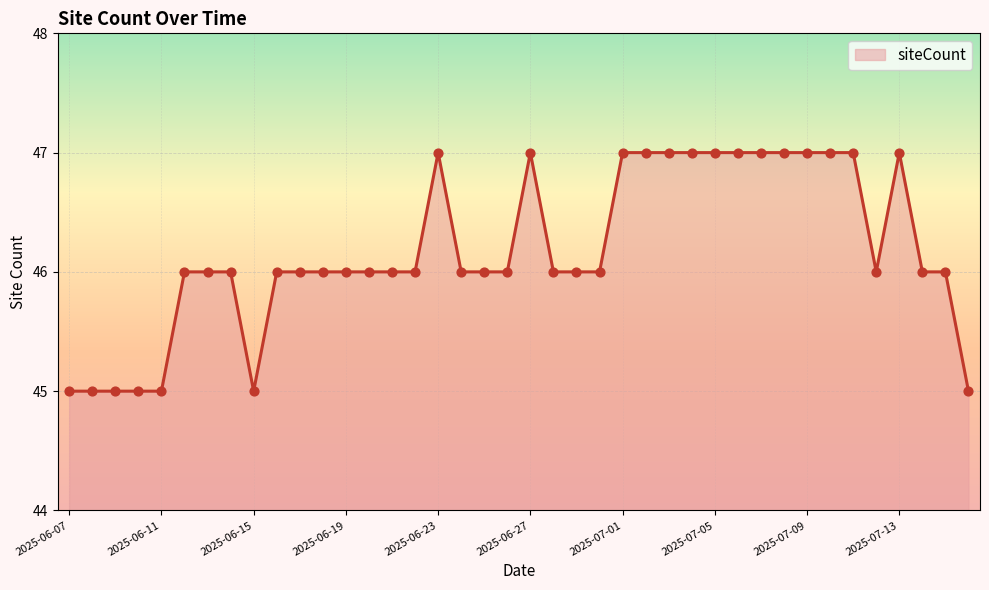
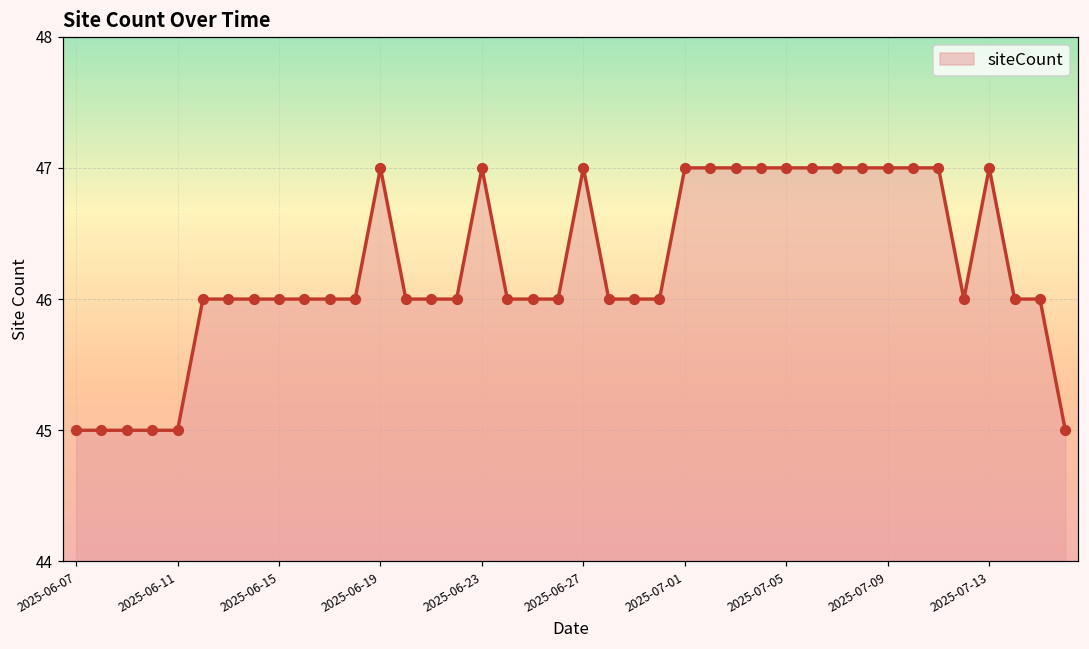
  {
    "2025-06-07": 45,
    "2025-06-11": 45,
-   "2025-06-15": 45,
-   "2025-06-19": 46,
+   "2025-06-15": 46,
+   "2025-06-19": 47,
    "2025-06-23": 47,
    "2025-06-27": 47,
    "2025-07-01": 47,
    "2025-07-05": 47,
    "2025-07-09": 47,
    "2025-07-13": 47
  }
